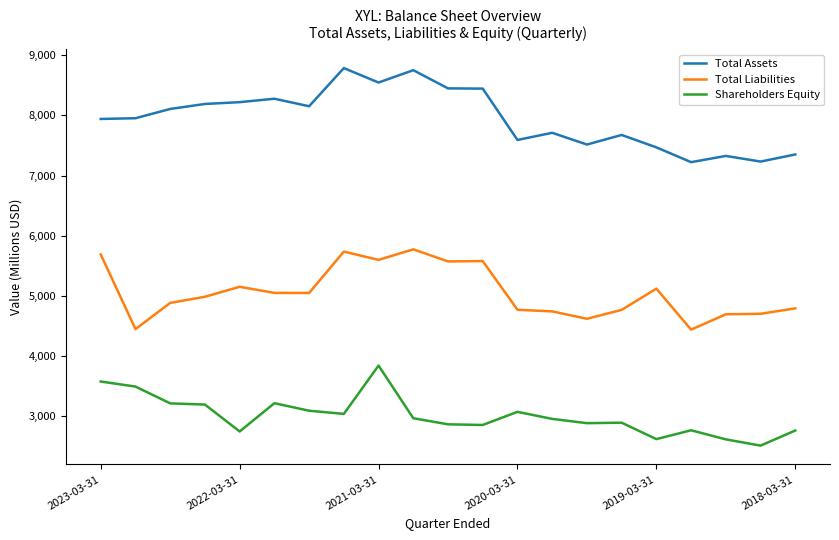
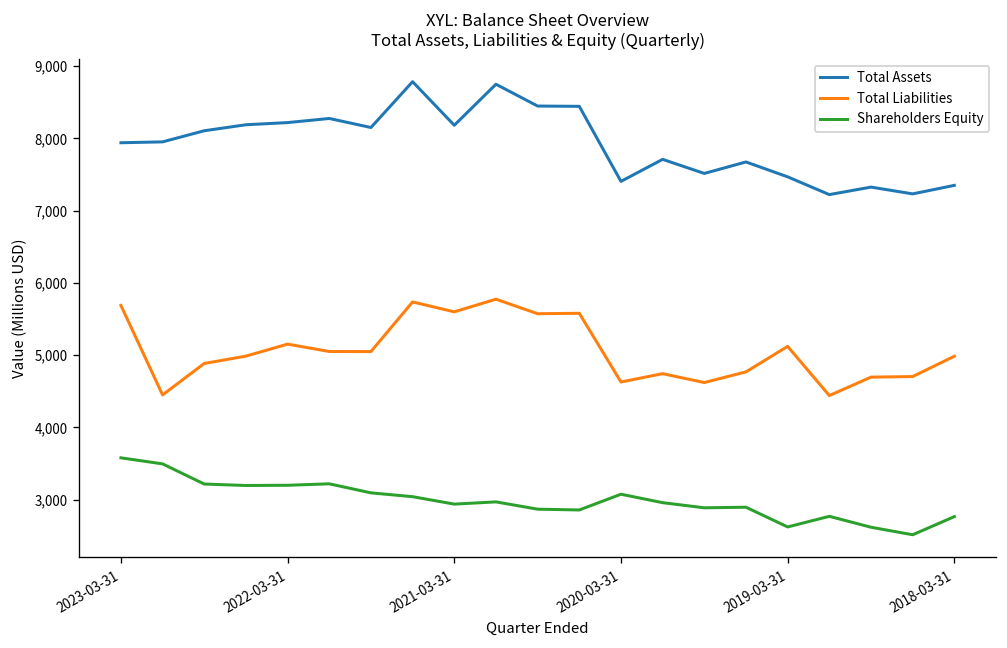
  {
    "Total Assets": {
      "2023-03-31": "7,900",
      "2022-03-31": "8,200",
-     "2021-03-31": "8,500",
-     "2020-03-31": "7,600",
+     "2021-03-31": "8,200",
+     "2020-03-31": "7,400",
      "2019-03-31": "7,500",
      "2018-03-31": "7,400"
    },
    "Total Liabilities": {
      "2023-03-31": "5,700",
      "2022-03-31": "5,200",
      "2021-03-31": "5,600",
-     "2020-03-31": "4,800",
+     "2020-03-31": "4,600",
      "2019-03-31": "5,100",
-     "2018-03-31": "4,800"
+     "2018-03-31": "5,000"
    },
    "Shareholders Equity": {
      "2023-03-31": "3,600",
-     "2022-03-31": "2,700",
-     "2021-03-31": "3,800",
+     "2022-03-31": "3,200",
+     "2021-03-31": "2,900",
      "2020-03-31": "3,100",
      "2019-03-31": "2,600",
      "2018-03-31": "2,800"
    }
  }
